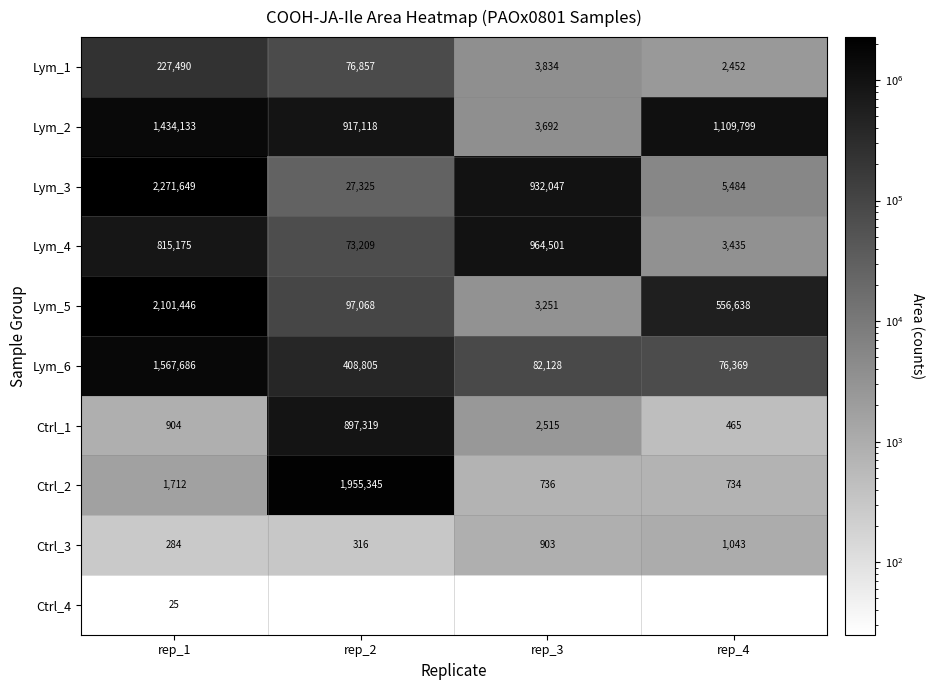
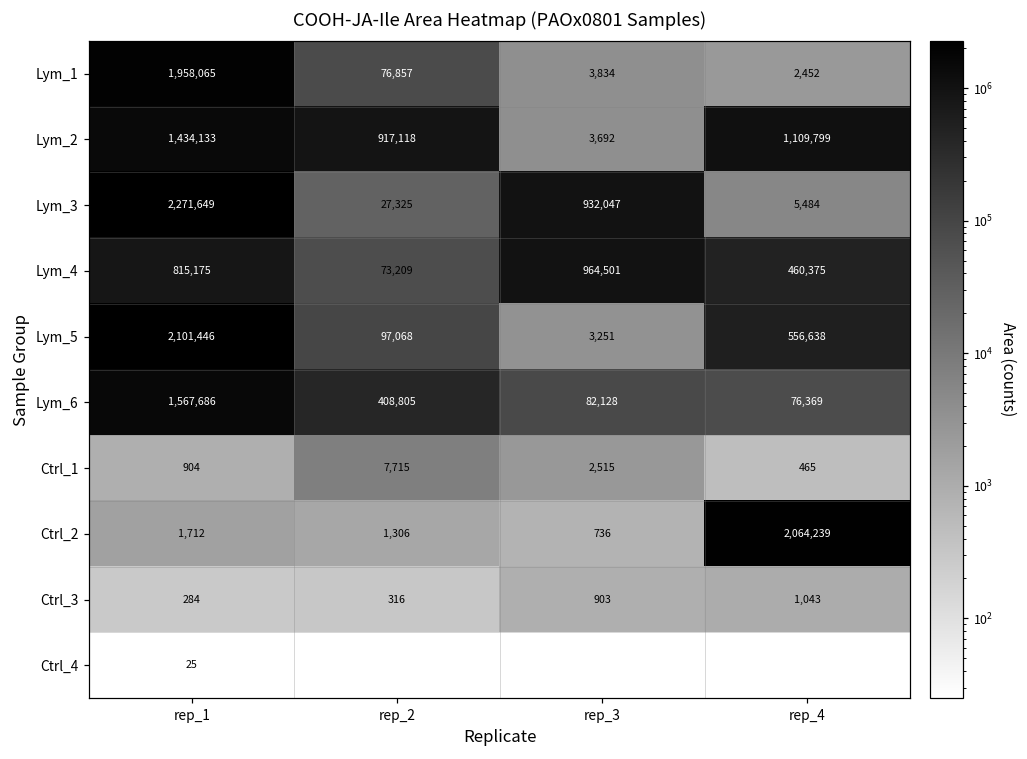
  {
    "Lym_1": {
-     "rep_1": "227,490",
+     "rep_1": "1,958,065",
      "rep_2": "76,857",
      "rep_3": "3,834",
      "rep_4": "2,452"
    },
    "Lym_2": {
      "rep_1": "1,434,133",
      "rep_2": "917,118",
      "rep_3": "3,692",
      "rep_4": "1,109,799"
    },
    "Lym_3": {
      "rep_1": "2,271,649",
      "rep_2": "27,325",
      "rep_3": "932,047",
      "rep_4": "5,484"
    },
    "Lym_4": {
      "rep_1": "815,175",
      "rep_2": "73,209",
      "rep_3": "964,501",
-     "rep_4": "3,435"
+     "rep_4": "460,375"
    },
    "Lym_5": {
      "rep_1": "2,101,446",
      "rep_2": "97,068",
      "rep_3": "3,251",
      "rep_4": "556,638"
    },
    "Lym_6": {
      "rep_1": "1,567,686",
      "rep_2": "408,805",
      "rep_3": "82,128",
      "rep_4": "76,369"
    },
    "Ctrl_1": {
      "rep_1": "904",
-     "rep_2": "897,319",
+     "rep_2": "7,715",
      "rep_3": "2,515",
      "rep_4": "465"
    },
    "Ctrl_2": {
      "rep_1": "1,712",
-     "rep_2": "1,955,345",
+     "rep_2": "1,306",
      "rep_3": "736",
-     "rep_4": "734"
+     "rep_4": "2,064,239"
    },
    "Ctrl_3": {
      "rep_1": "284",
      "rep_2": "316",
      "rep_3": "903",
      "rep_4": "1,043"
    },
    "Ctrl_4": {
      "rep_1": "25"
    }
  }
